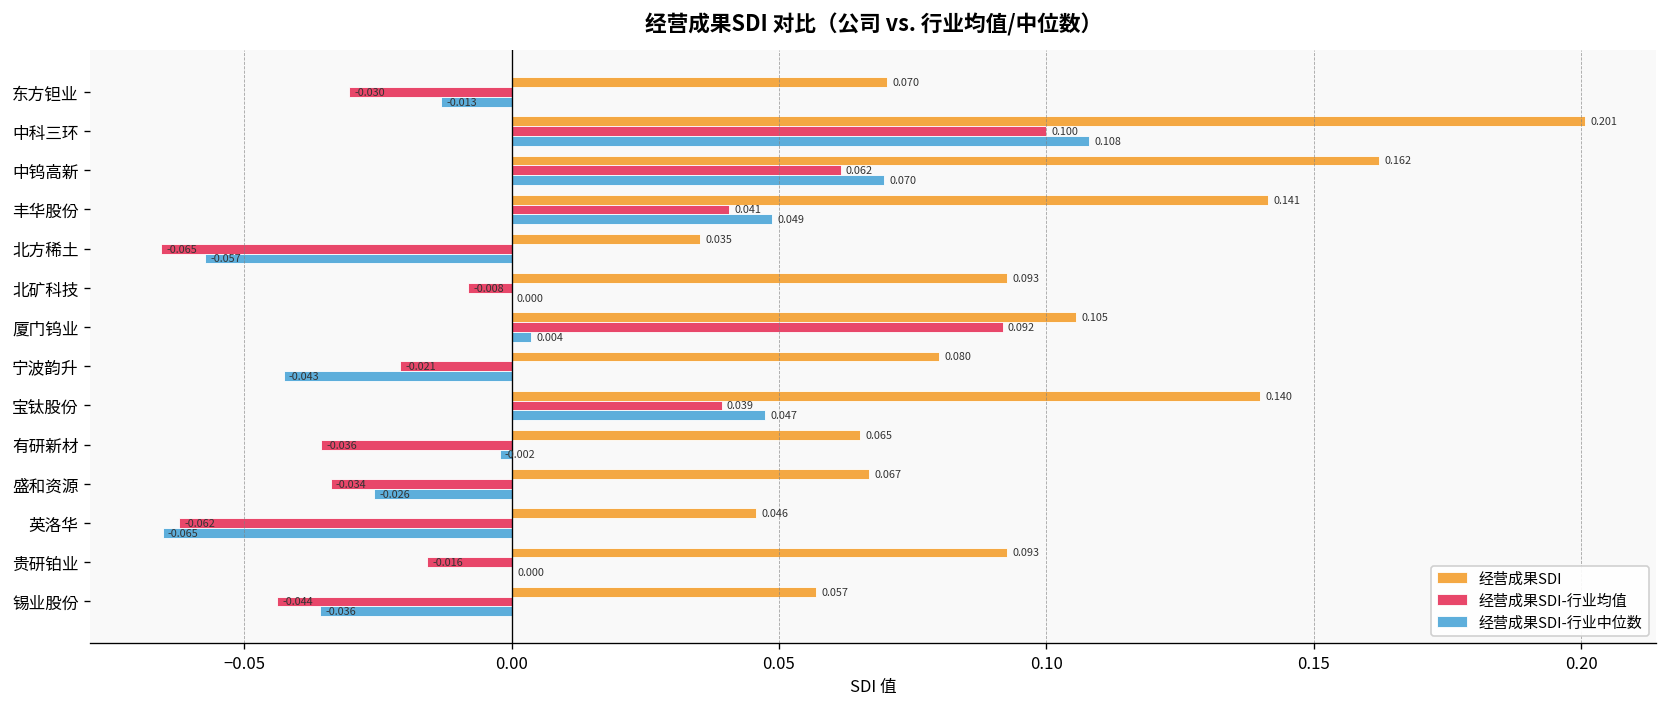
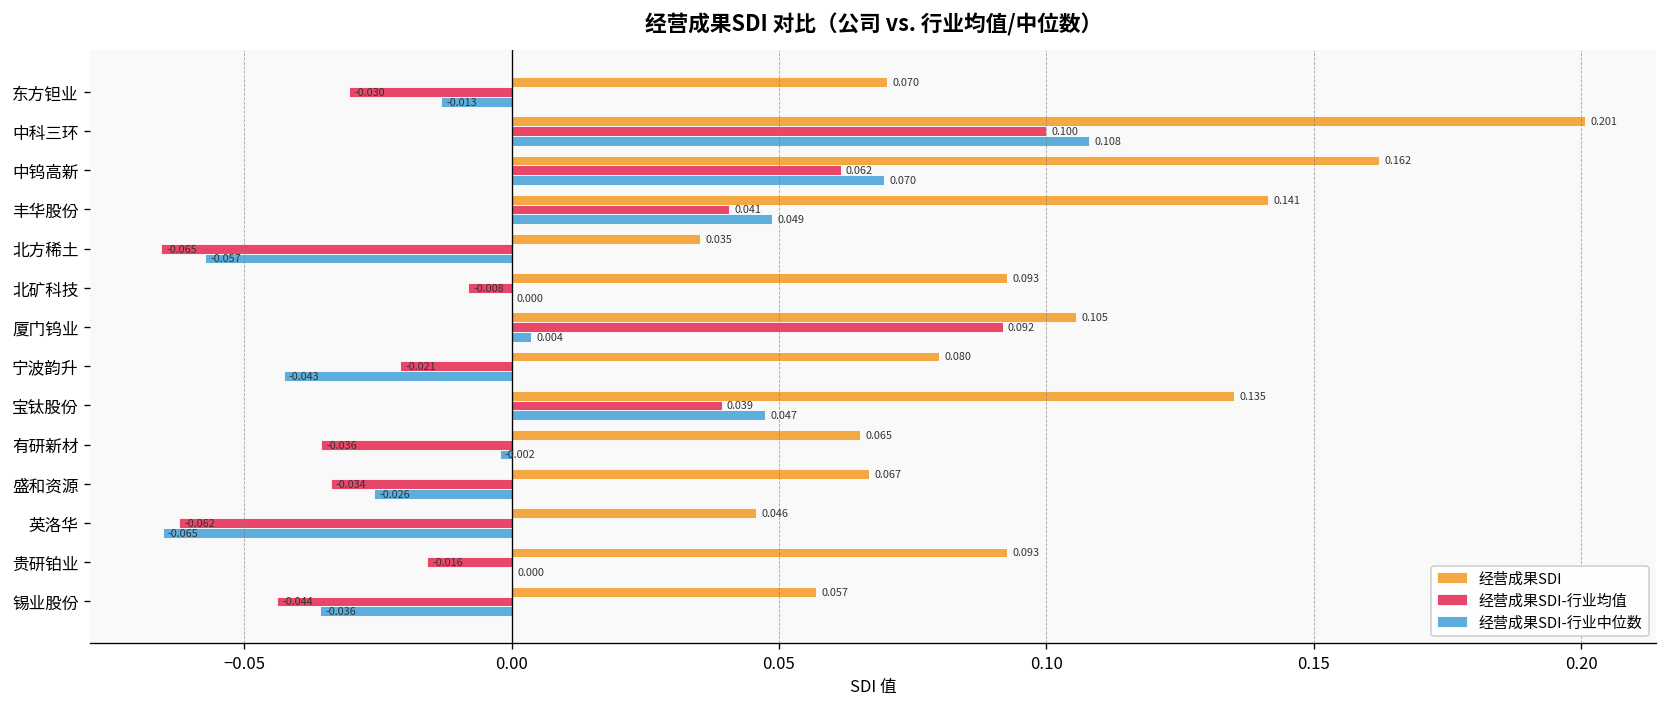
  {
    "经营成果SDI": {
      "东方钽业": 0.070,
      "中科三环": 0.201,
      "中钨高新": 0.162,
      "丰华股份": 0.141,
      "北方稀土": 0.035,
      "北矿科技": 0.093,
      "厦门钨业": 0.105,
      "宁波韵升": 0.080,
-     "宝钛股份": 0.140,
+     "宝钛股份": 0.135,
      "有研新材": 0.065,
      "盛和资源": 0.067,
      "英洛华": 0.046,
      "贵研铂业": 0.093,
      "锡业股份": 0.057
    },
    "经营成果SDI-行业均值": {
      "东方钽业": -0.030,
      "中科三环": 0.100,
      "中钨高新": 0.062,
      "丰华股份": 0.041,
      "北方稀土": -0.065,
      "北矿科技": -0.008,
      "厦门钨业": 0.092,
      "宁波韵升": -0.021,
      "宝钛股份": 0.039,
      "有研新材": -0.036,
      "盛和资源": -0.034,
      "英洛华": -0.062,
      "贵研铂业": -0.016,
      "锡业股份": -0.044
    },
    "经营成果SDI-行业中位数": {
      "东方钽业": -0.013,
      "中科三环": 0.108,
      "中钨高新": 0.070,
      "丰华股份": 0.049,
      "北方稀土": -0.057,
      "北矿科技": 0.000,
      "厦门钨业": 0.004,
      "宁波韵升": -0.043,
      "宝钛股份": 0.047,
      "有研新材": -0.002,
      "盛和资源": -0.026,
      "英洛华": -0.065,
      "贵研铂业": 0.000,
      "锡业股份": -0.036
    }
  }
